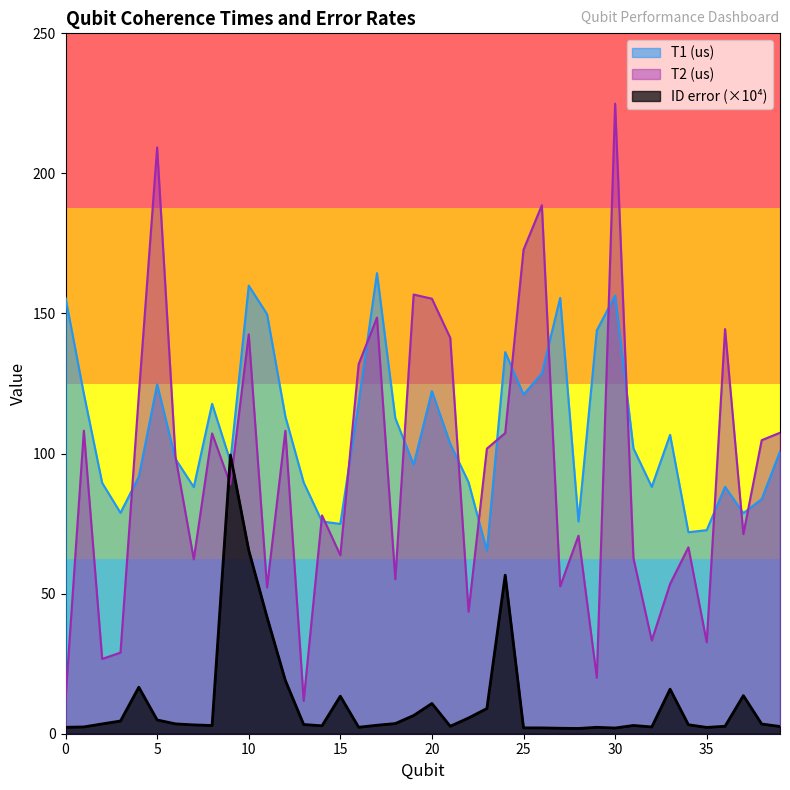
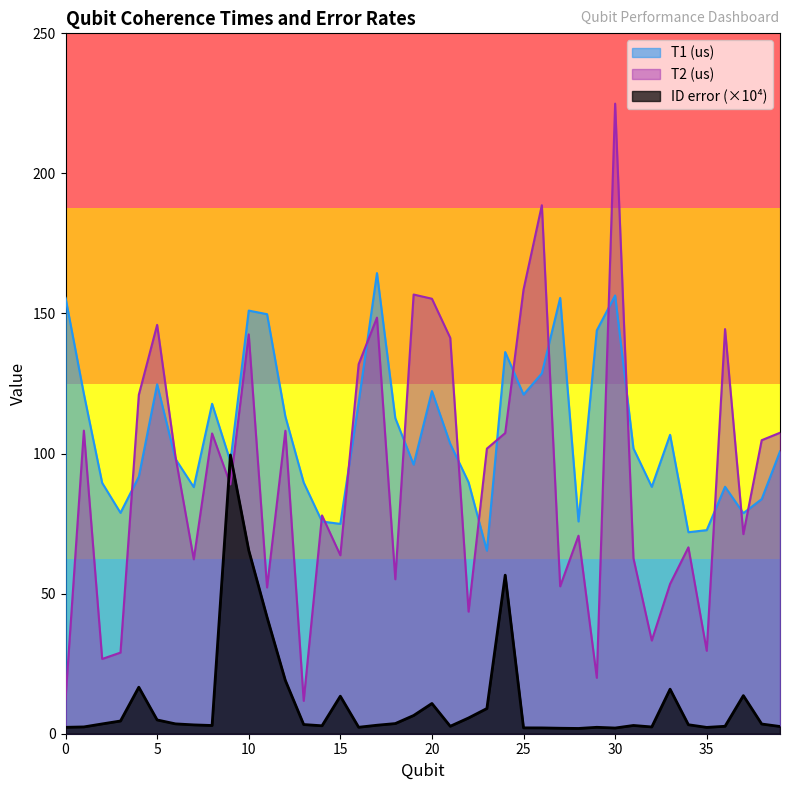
  {
    "T1 (us)": {
      "0": 156,
      "5": 125,
-     "10": 160,
+     "10": 151,
      "15": 75,
      "20": 122,
      "25": 121,
      "30": 156,
      "35": 73
    },
    "T2 (us)": {
      "0": 12,
-     "5": 209,
+     "5": 146,
      "10": 143,
      "15": 64,
      "20": 155,
-     "25": 173,
+     "25": 159,
      "30": 225,
-     "35": 33
+     "35": 30
    },
    "ID error (×10⁴)": {
      "0": 2,
      "5": 5,
      "10": 66,
      "15": 13,
      "20": 11,
      "25": 2,
      "30": 2,
      "35": 2
    }
  }
